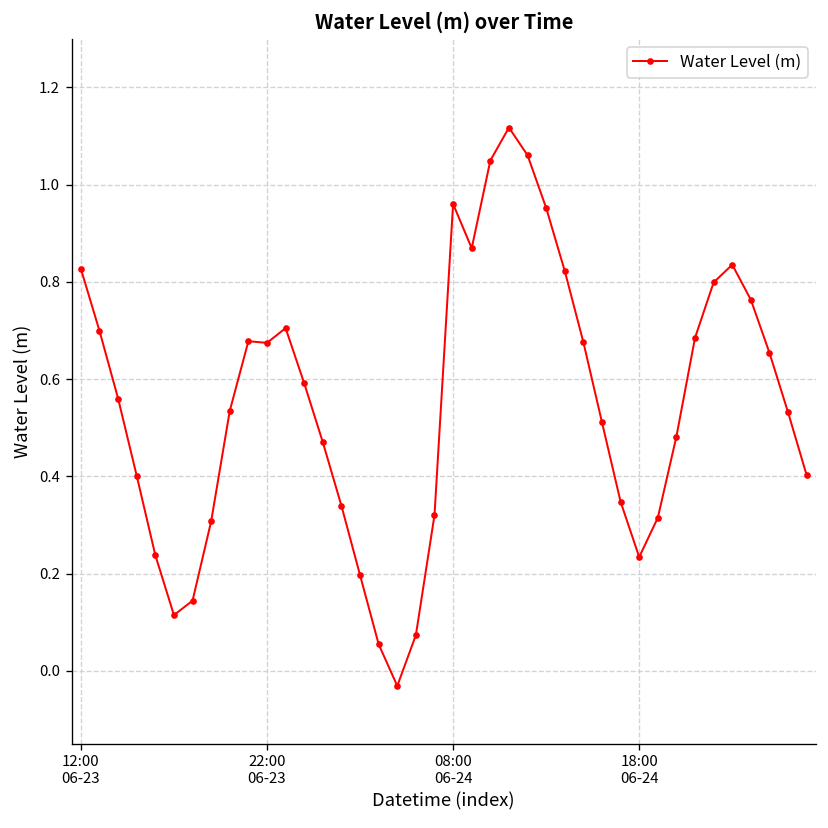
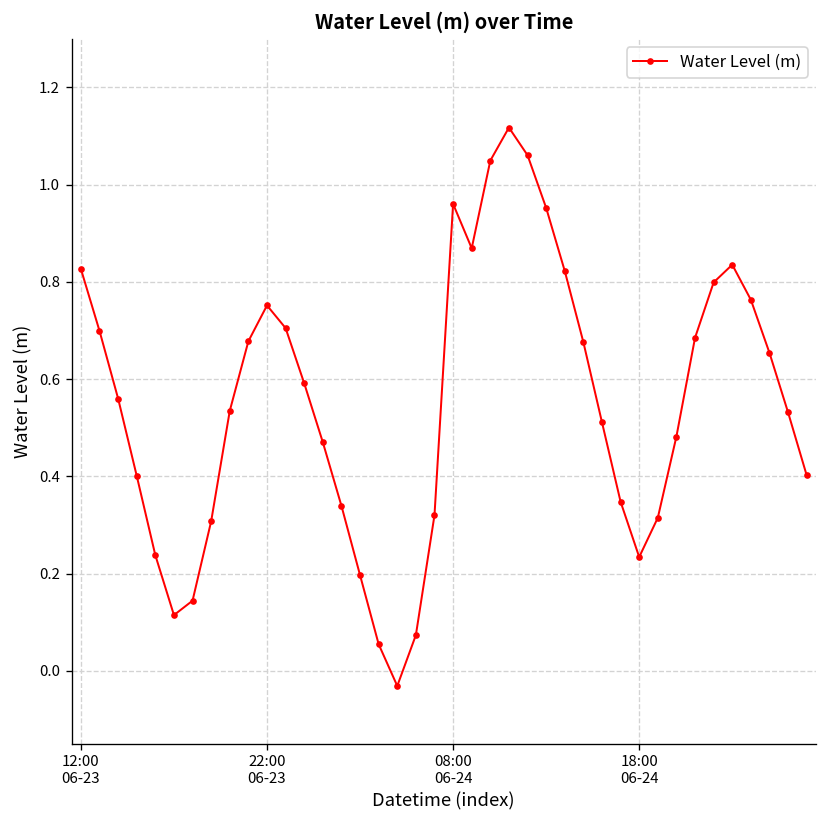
  {
    "12:00 06-23": 0.83,
-   "22:00 06-23": 0.67,
+   "22:00 06-23": 0.75,
    "08:00 06-24": 0.96,
    "18:00 06-24": 0.23
  }
